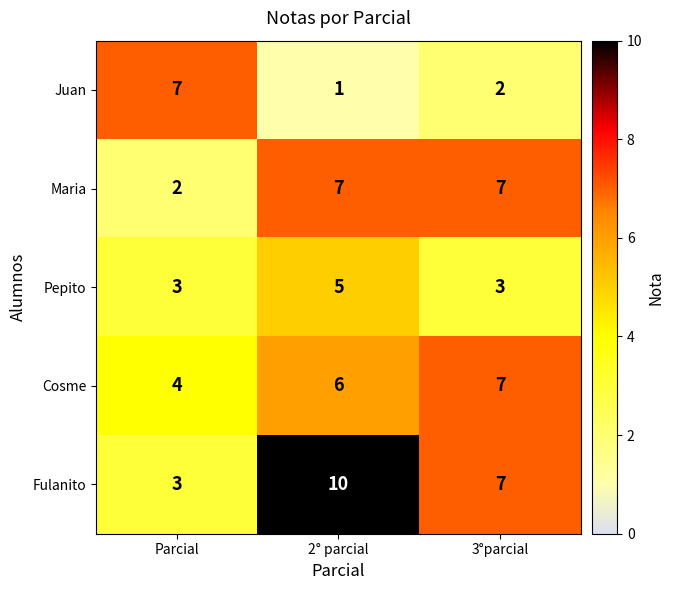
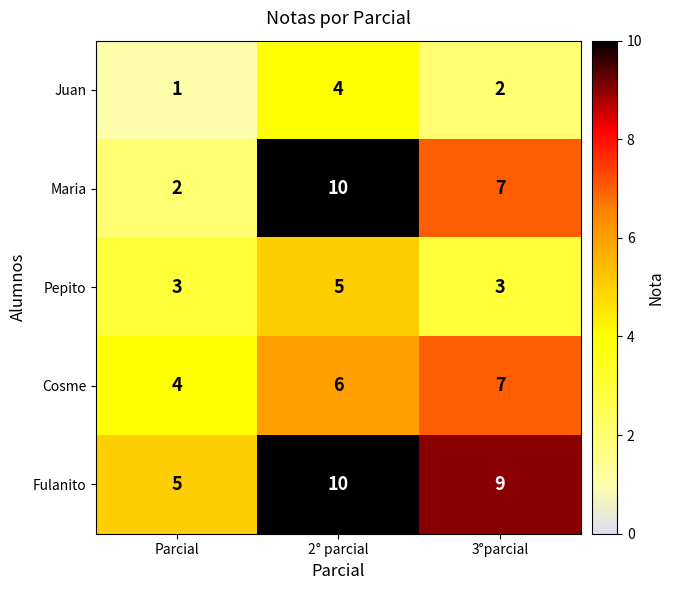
  {
    "Juan": {
-     "Parcial": 7,
-     "2° parcial": 1,
+     "Parcial": 1,
+     "2° parcial": 4,
      "3°parcial": 2
    },
    "Maria": {
      "Parcial": 2,
-     "2° parcial": 7,
+     "2° parcial": 10,
      "3°parcial": 7
    },
    "Pepito": {
      "Parcial": 3,
      "2° parcial": 5,
      "3°parcial": 3
    },
    "Cosme": {
      "Parcial": 4,
      "2° parcial": 6,
      "3°parcial": 7
    },
    "Fulanito": {
-     "Parcial": 3,
+     "Parcial": 5,
      "2° parcial": 10,
-     "3°parcial": 7
+     "3°parcial": 9
    }
  }
